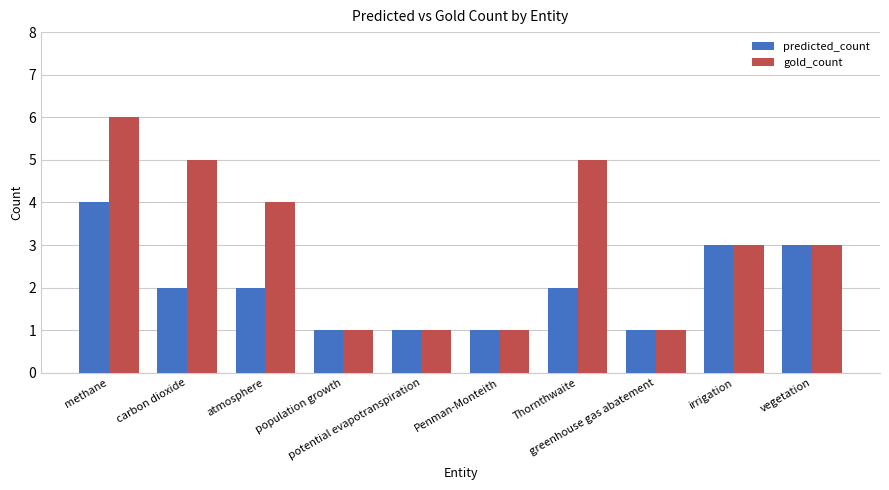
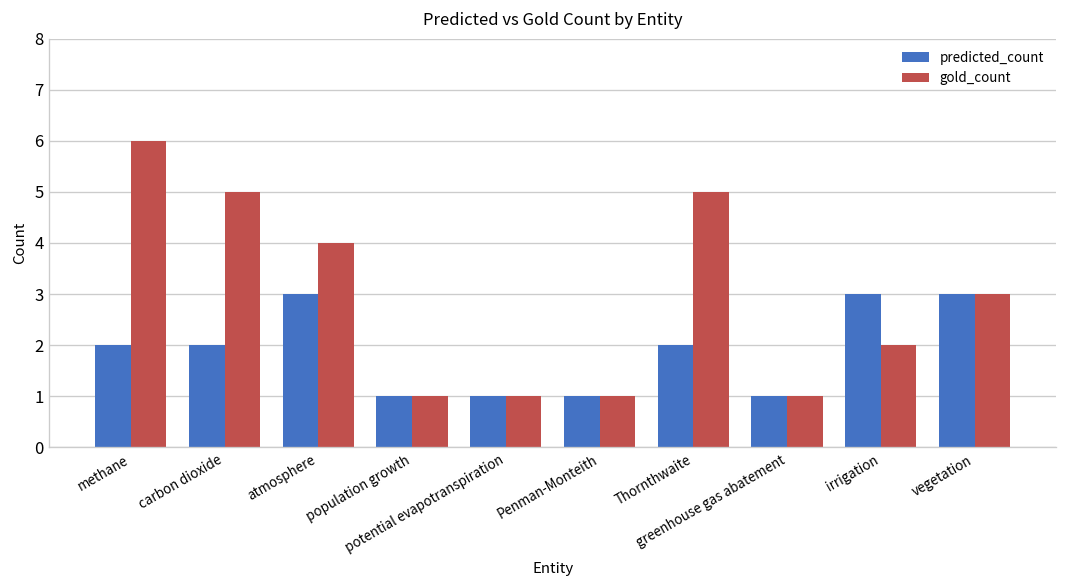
  {
    "predicted_count": {
-     "methane": 4,
+     "methane": 2,
      "carbon dioxide": 2,
-     "atmosphere": 2,
+     "atmosphere": 3,
      "population growth": 1,
      "potential evapotranspiration": 1,
      "Penman-Monteith": 1,
      "Thornthwaite": 2,
      "greenhouse gas abatement": 1,
      "irrigation": 3,
      "vegetation": 3
    },
    "gold_count": {
      "methane": 6,
      "carbon dioxide": 5,
      "atmosphere": 4,
      "population growth": 1,
      "potential evapotranspiration": 1,
      "Penman-Monteith": 1,
      "Thornthwaite": 5,
      "greenhouse gas abatement": 1,
-     "irrigation": 3,
+     "irrigation": 2,
      "vegetation": 3
    }
  }
